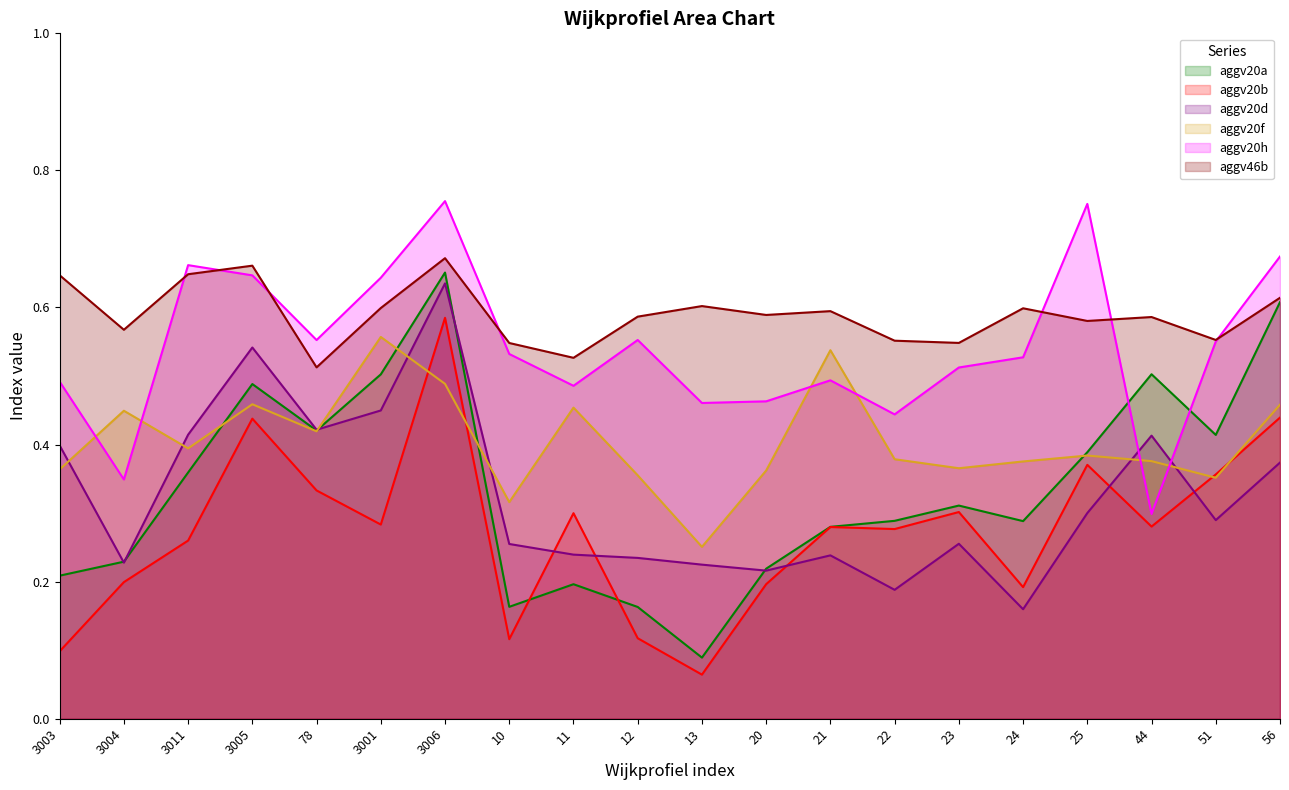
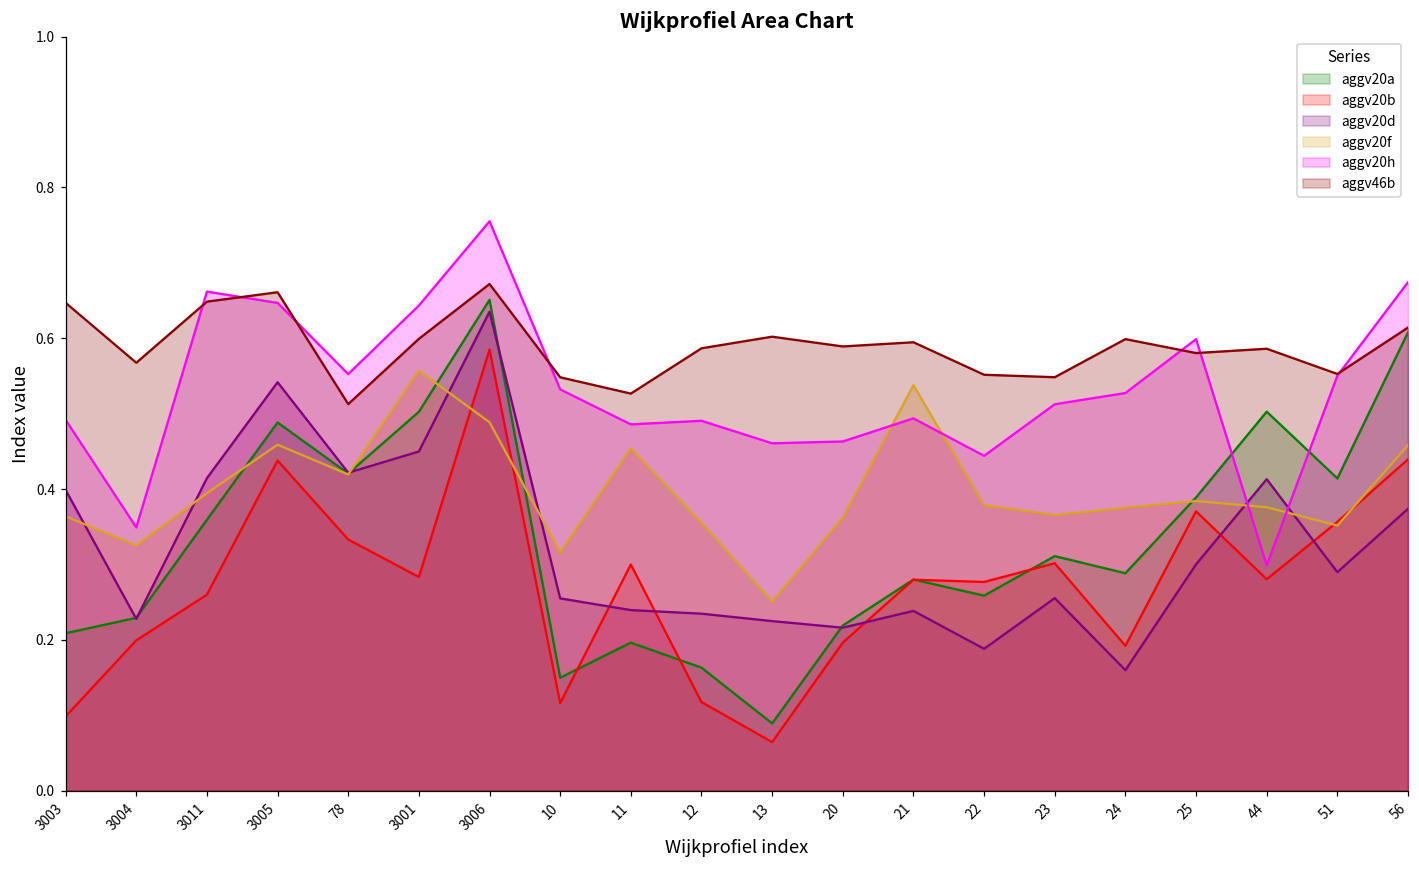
  {
    "aggv20a": {
      "3003": 0.21,
      "3011": 0.36,
      "3005": 0.49,
      "3001": 0.50,
      "3006": 0.65,
-     "10": 0.16,
+     "10": 0.15,
      "11": 0.20,
      "12": 0.16,
      "13": 0.09,
-     "22": 0.29,
+     "22": 0.26,
      "23": 0.31,
      "24": 0.29,
      "25": 0.39,
      "44": 0.50,
      "51": 0.41,
      "56": 0.61
    },
    "aggv20f": {
      "3003": 0.36,
-     "3004": 0.45,
+     "3004": 0.33,
      "3011": 0.39,
      "3005": 0.46,
      "3001": 0.56,
      "3006": 0.49,
      "10": 0.32,
      "11": 0.45,
      "12": 0.36,
      "13": 0.25,
      "20": 0.36,
      "21": 0.54,
      "22": 0.38,
      "23": 0.37,
      "24": 0.38,
      "25": 0.38,
      "44": 0.38,
      "51": 0.35,
      "56": 0.46
    },
    "aggv20h": {
      "3003": 0.49,
      "3004": 0.35,
      "3011": 0.66,
      "3005": 0.65,
      "78": 0.55,
      "3001": 0.64,
      "3006": 0.76,
      "10": 0.53,
      "11": 0.49,
-     "12": 0.55,
+     "12": 0.49,
      "13": 0.46,
      "20": 0.46,
      "21": 0.49,
      "22": 0.44,
      "23": 0.51,
      "24": 0.53,
-     "25": 0.75,
+     "25": 0.60,
      "44": 0.30,
      "56": 0.67
    }
  }
